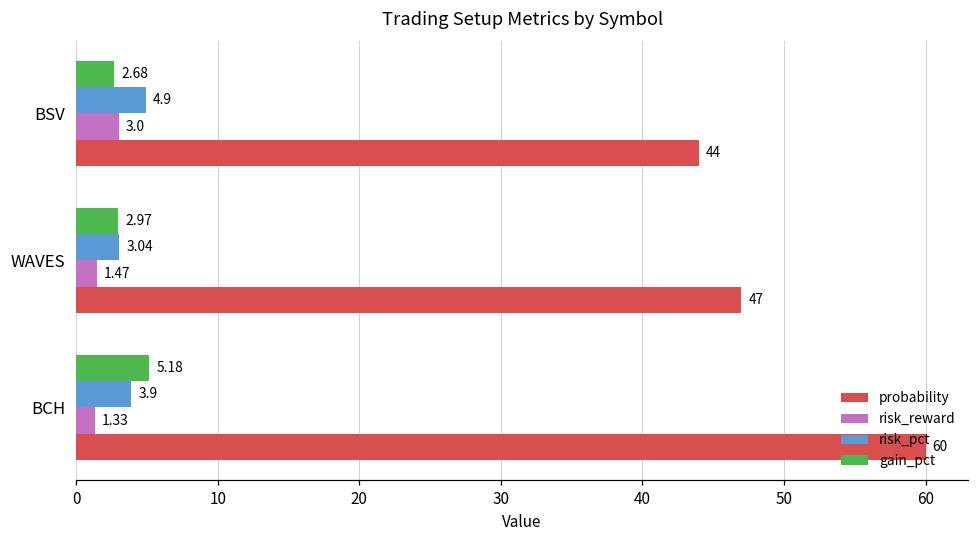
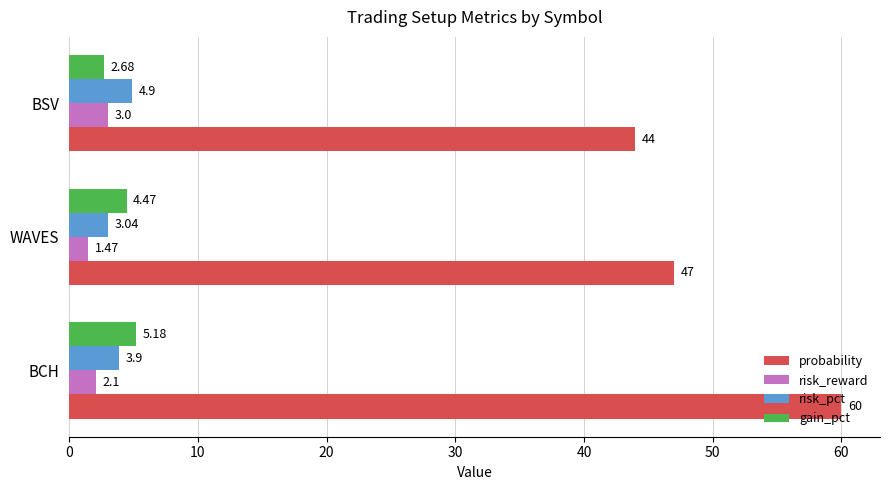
  {
    "probability": {
      "BSV": 44,
      "WAVES": 47,
      "BCH": 60
    },
    "risk_reward": {
      "BSV": 3.0,
      "WAVES": 1.47,
-     "BCH": 1.33
+     "BCH": 2.1
    },
    "risk_pct": {
      "BSV": 4.9,
      "WAVES": 3.04,
      "BCH": 3.9
    },
    "gain_pct": {
      "BSV": 2.68,
-     "WAVES": 2.97,
+     "WAVES": 4.47,
      "BCH": 5.18
    }
  }
